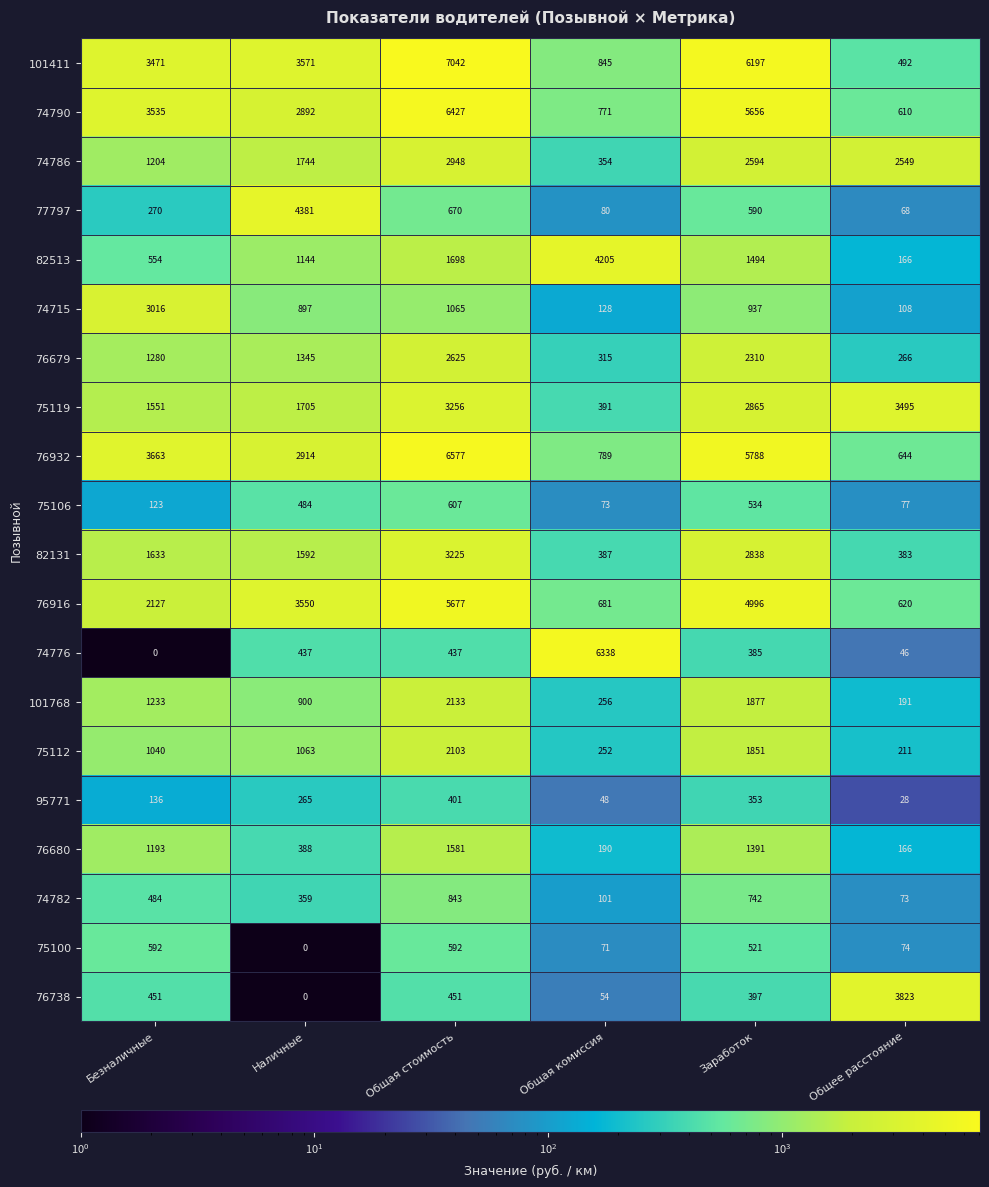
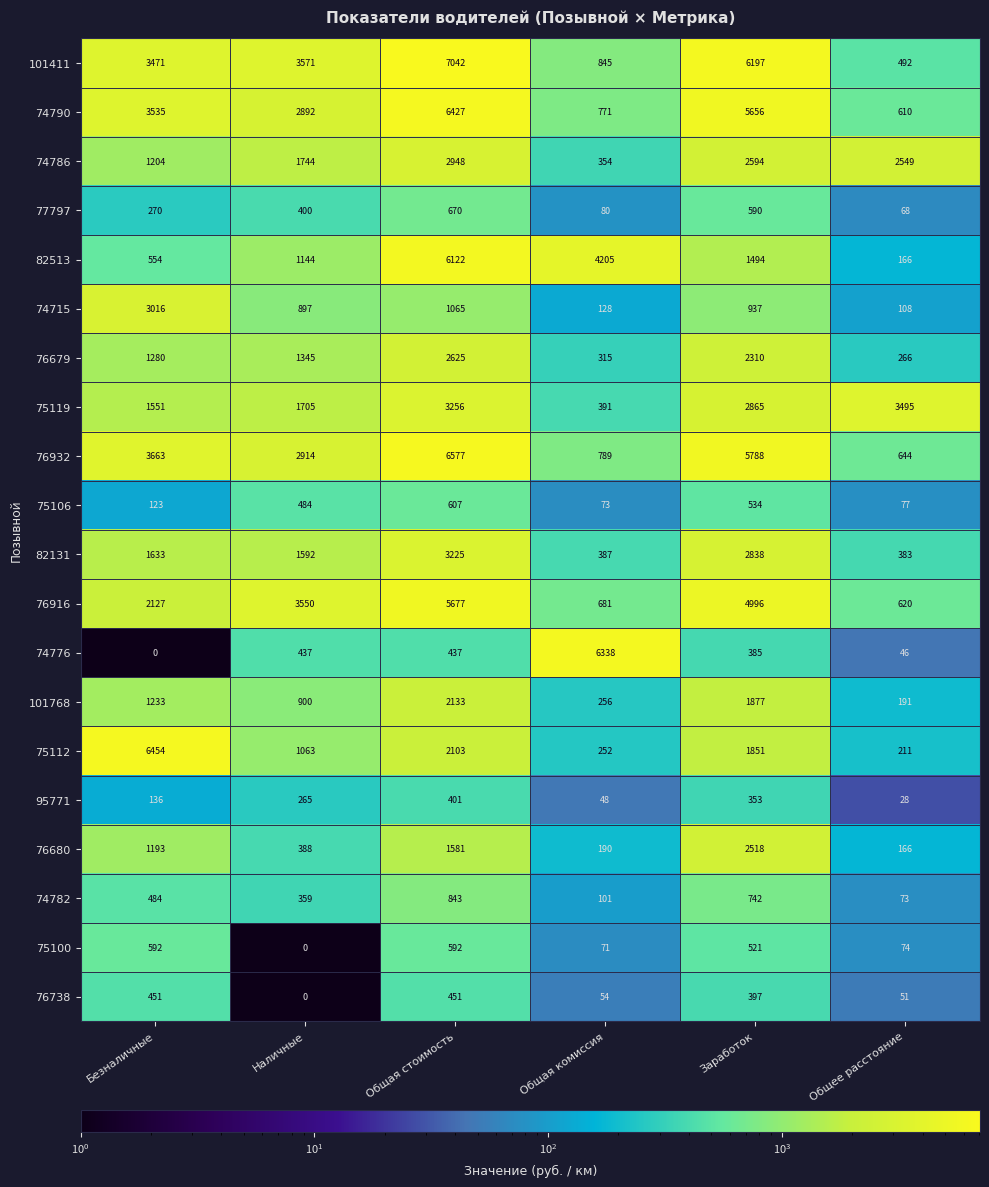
  {
    "101411": {
      "Безналичные": 3471,
      "Наличные": 3571,
      "Общая стоимость": 7042,
      "Общая комиссия": 845,
      "Заработок": 6197,
      "Общее расстояние": 492
    },
    "74790": {
      "Безналичные": 3535,
      "Наличные": 2892,
      "Общая стоимость": 6427,
      "Общая комиссия": 771,
      "Заработок": 5656,
      "Общее расстояние": 610
    },
    "74786": {
      "Безналичные": 1204,
      "Наличные": 1744,
      "Общая стоимость": 2948,
      "Общая комиссия": 354,
      "Заработок": 2594,
      "Общее расстояние": 2549
    },
    "77797": {
      "Безналичные": 270,
-     "Наличные": 4381,
+     "Наличные": 400,
      "Общая стоимость": 670,
      "Общая комиссия": 80,
      "Заработок": 590,
      "Общее расстояние": 68
    },
    "82513": {
      "Безналичные": 554,
      "Наличные": 1144,
-     "Общая стоимость": 1698,
+     "Общая стоимость": 6122,
      "Общая комиссия": 4205,
      "Заработок": 1494,
      "Общее расстояние": 166
    },
    "74715": {
      "Безналичные": 3016,
      "Наличные": 897,
      "Общая стоимость": 1065,
      "Общая комиссия": 128,
      "Заработок": 937,
      "Общее расстояние": 108
    },
    "76679": {
      "Безналичные": 1280,
      "Наличные": 1345,
      "Общая стоимость": 2625,
      "Общая комиссия": 315,
      "Заработок": 2310,
      "Общее расстояние": 266
    },
    "75119": {
      "Безналичные": 1551,
      "Наличные": 1705,
      "Общая стоимость": 3256,
      "Общая комиссия": 391,
      "Заработок": 2865,
      "Общее расстояние": 3495
    },
    "76932": {
      "Безналичные": 3663,
      "Наличные": 2914,
      "Общая стоимость": 6577,
      "Общая комиссия": 789,
      "Заработок": 5788,
      "Общее расстояние": 644
    },
    "75106": {
      "Безналичные": 123,
      "Наличные": 484,
      "Общая стоимость": 607,
      "Общая комиссия": 73,
      "Заработок": 534,
      "Общее расстояние": 77
    },
    "82131": {
      "Безналичные": 1633,
      "Наличные": 1592,
      "Общая стоимость": 3225,
      "Общая комиссия": 387,
      "Заработок": 2838,
      "Общее расстояние": 383
    },
    "76916": {
      "Безналичные": 2127,
      "Наличные": 3550,
      "Общая стоимость": 5677,
      "Общая комиссия": 681,
      "Заработок": 4996,
      "Общее расстояние": 620
    },
    "74776": {
      "Безналичные": 0,
      "Наличные": 437,
      "Общая стоимость": 437,
      "Общая комиссия": 6338,
      "Заработок": 385,
      "Общее расстояние": 46
    },
    "101768": {
      "Безналичные": 1233,
      "Наличные": 900,
      "Общая стоимость": 2133,
      "Общая комиссия": 256,
      "Заработок": 1877,
      "Общее расстояние": 191
    },
    "75112": {
-     "Безналичные": 1040,
+     "Безналичные": 6454,
      "Наличные": 1063,
      "Общая стоимость": 2103,
      "Общая комиссия": 252,
      "Заработок": 1851,
      "Общее расстояние": 211
    },
    "95771": {
      "Безналичные": 136,
      "Наличные": 265,
      "Общая стоимость": 401,
      "Общая комиссия": 48,
      "Заработок": 353,
      "Общее расстояние": 28
    },
    "76680": {
      "Безналичные": 1193,
      "Наличные": 388,
      "Общая стоимость": 1581,
      "Общая комиссия": 190,
-     "Заработок": 1391,
+     "Заработок": 2518,
      "Общее расстояние": 166
    },
    "74782": {
      "Безналичные": 484,
      "Наличные": 359,
      "Общая стоимость": 843,
      "Общая комиссия": 101,
      "Заработок": 742,
      "Общее расстояние": 73
    },
    "75100": {
      "Безналичные": 592,
      "Наличные": 0,
      "Общая стоимость": 592,
      "Общая комиссия": 71,
      "Заработок": 521,
      "Общее расстояние": 74
    },
    "76738": {
      "Безналичные": 451,
      "Наличные": 0,
      "Общая стоимость": 451,
      "Общая комиссия": 54,
      "Заработок": 397,
-     "Общее расстояние": 3823
+     "Общее расстояние": 51
    }
  }
